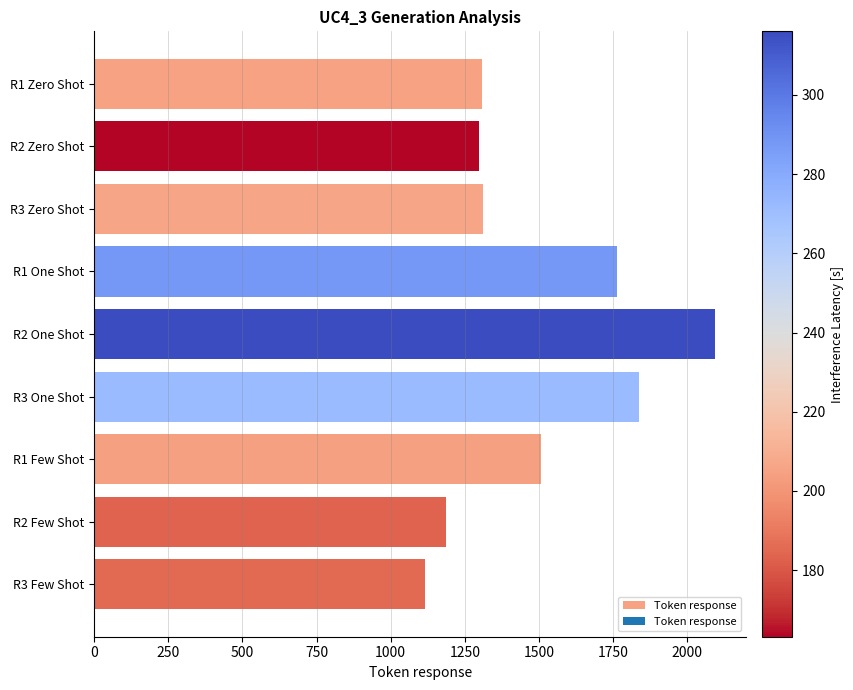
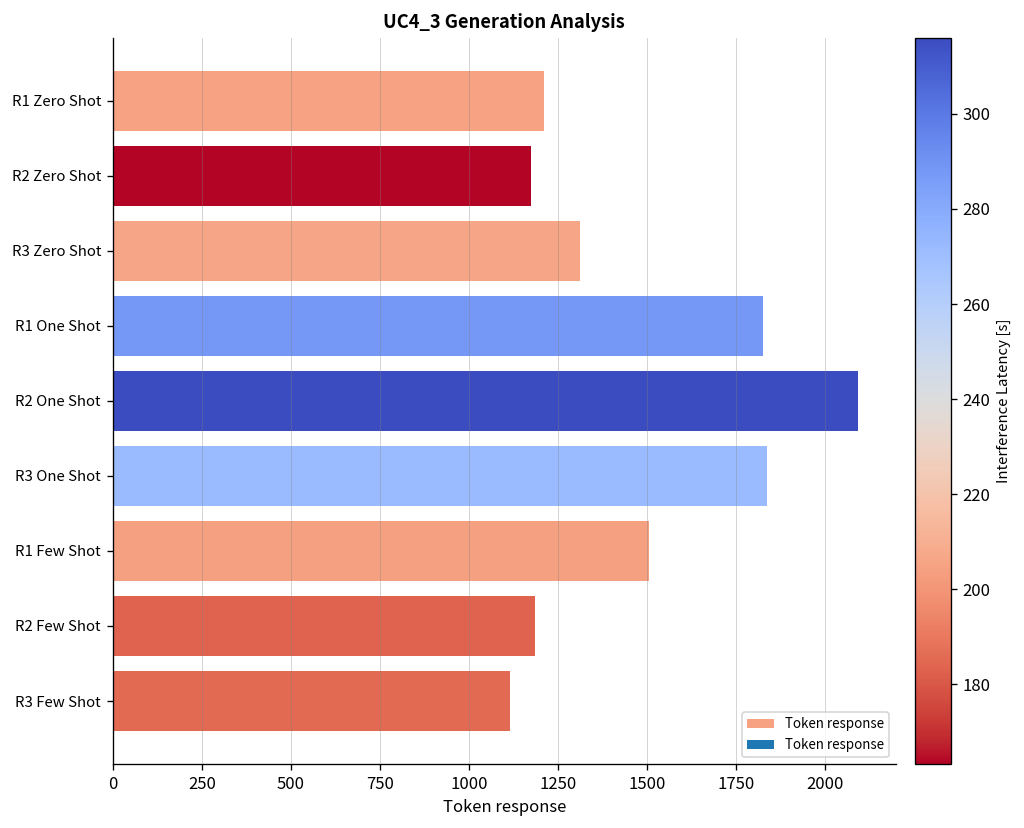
  {
-   "R1 Zero Shot": 1310,
-   "R2 Zero Shot": 1300,
+   "R1 Zero Shot": 1210,
+   "R2 Zero Shot": 1170,
    "R3 Zero Shot": 1310,
-   "R1 One Shot": 1760,
+   "R1 One Shot": 1830,
    "R2 One Shot": 2090,
    "R3 One Shot": 1840,
    "R1 Few Shot": 1510,
    "R2 Few Shot": 1190,
    "R3 Few Shot": 1120
  }
